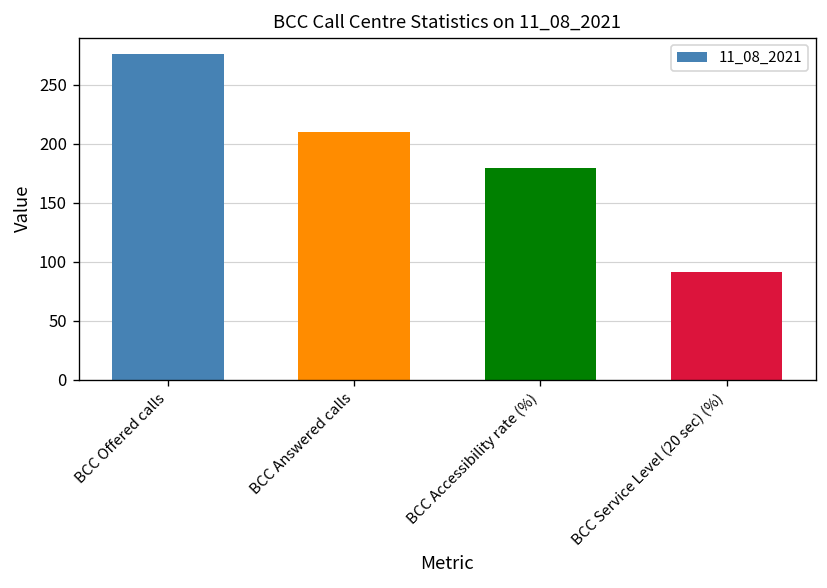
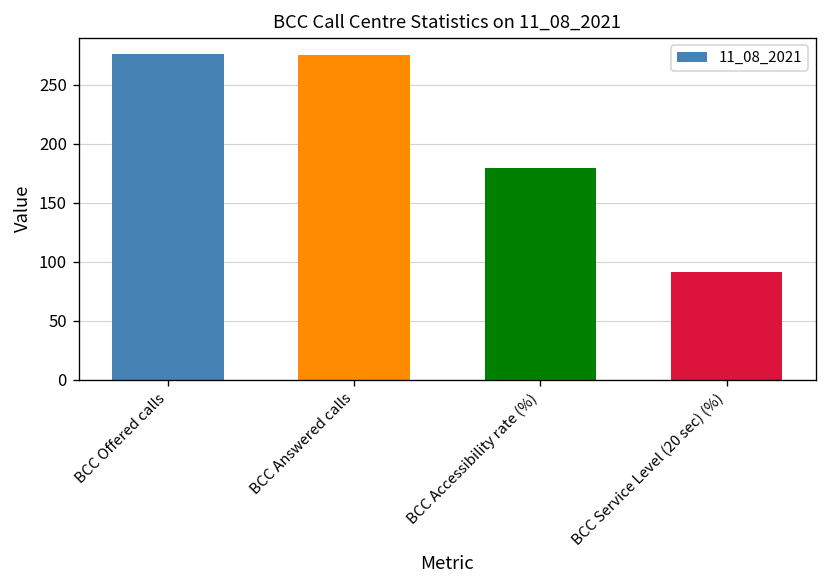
  {
    "BCC Offered calls": 280,
-   "BCC Answered calls": 210,
+   "BCC Answered calls": 280,
    "BCC Accessibility rate (%)": 180,
    "BCC Service Level (20 sec) (%)": 90
  }
